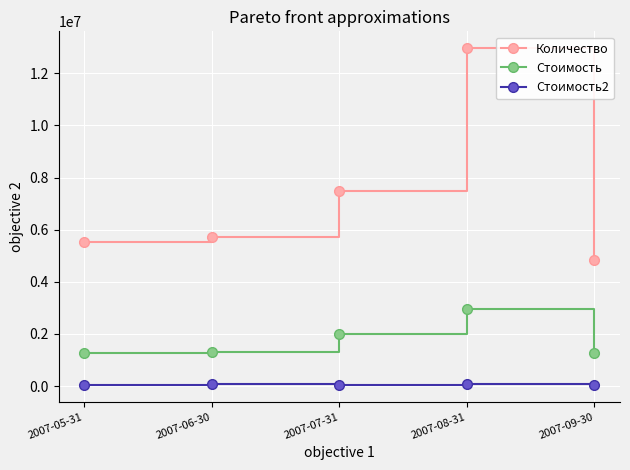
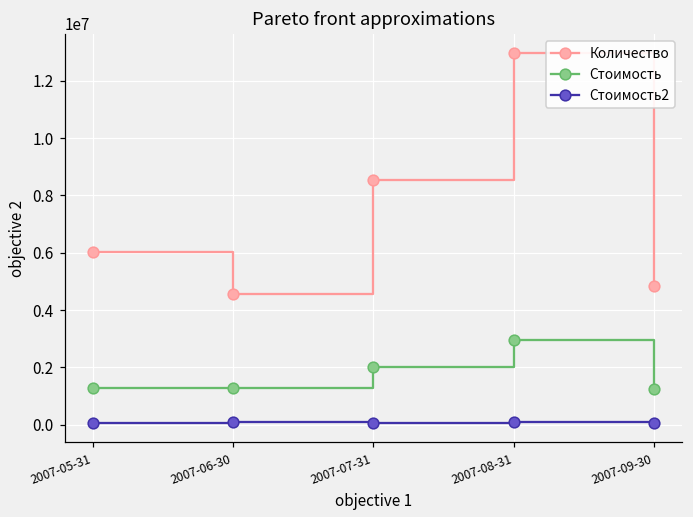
  {
    "Количество": {
-     "2007-05-31": 5500000,
-     "2007-06-30": 5700000,
-     "2007-07-31": 7500000,
+     "2007-05-31": 6000000,
+     "2007-06-30": 4600000,
+     "2007-07-31": 8500000,
      "2007-08-31": 13000000,
      "2007-09-30": 4800000
    },
    "Стоимость": {
      "2007-05-31": 1300000,
      "2007-06-30": 1300000,
      "2007-07-31": 2000000,
      "2007-08-31": 2900000,
      "2007-09-30": 1300000
    },
    "Стоимость2": {
      "2007-05-31": 0,
      "2007-06-30": 100000,
      "2007-07-31": 100000,
      "2007-08-31": 100000,
      "2007-09-30": 0
    }
  }
